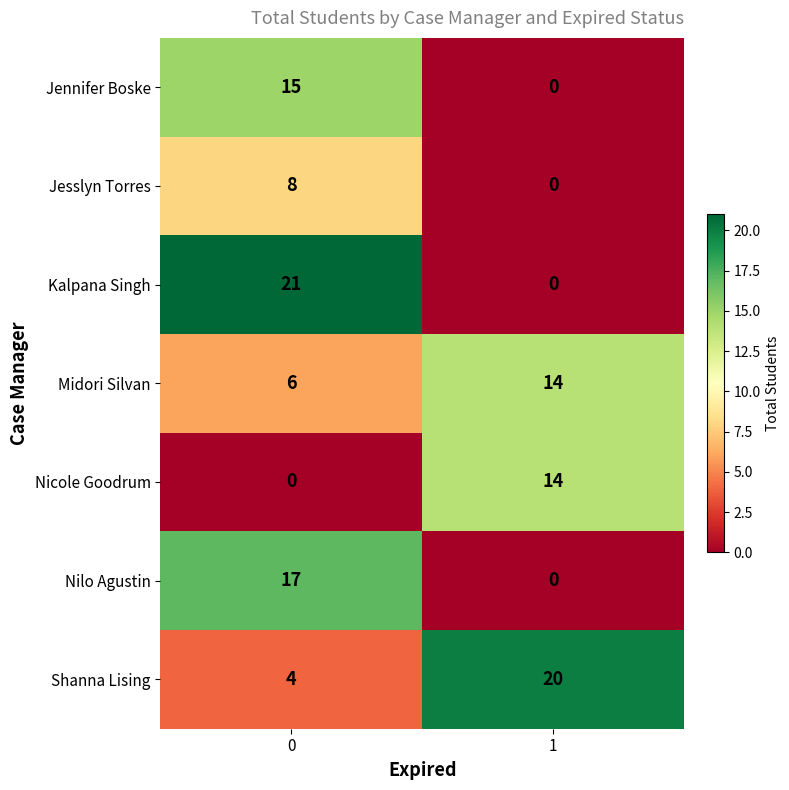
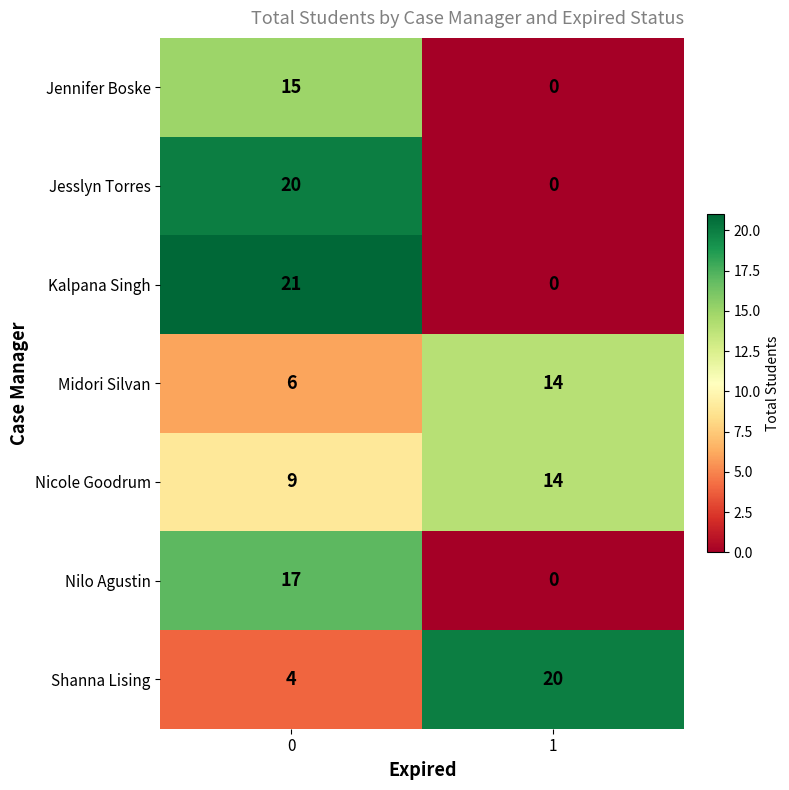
  {
    "Jennifer Boske": {
      "0": 15,
      "1": 0
    },
    "Jesslyn Torres": {
-     "0": 8,
+     "0": 20,
      "1": 0
    },
    "Kalpana Singh": {
      "0": 21,
      "1": 0
    },
    "Midori Silvan": {
      "0": 6,
      "1": 14
    },
    "Nicole Goodrum": {
-     "0": 0,
+     "0": 9,
      "1": 14
    },
    "Nilo Agustin": {
      "0": 17,
      "1": 0
    },
    "Shanna Lising": {
      "0": 4,
      "1": 20
    }
  }
